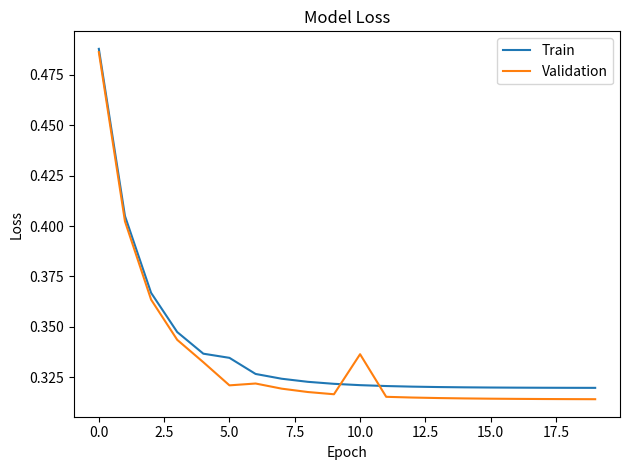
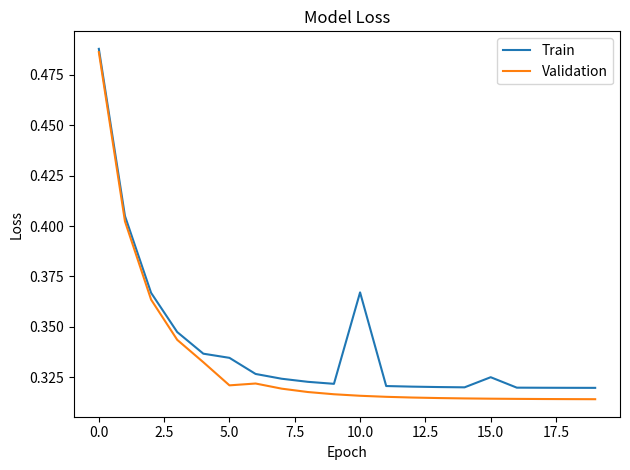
  {
    "Train": {
      "0.0": 0.488,
      "5.0": 0.335,
-     "10.0": 0.321,
-     "15.0": 0.320
+     "10.0": 0.367,
+     "15.0": 0.325
    },
    "Validation": {
      "0.0": 0.486,
      "5.0": 0.321,
-     "10.0": 0.336,
+     "10.0": 0.316,
      "15.0": 0.314
    }
  }
